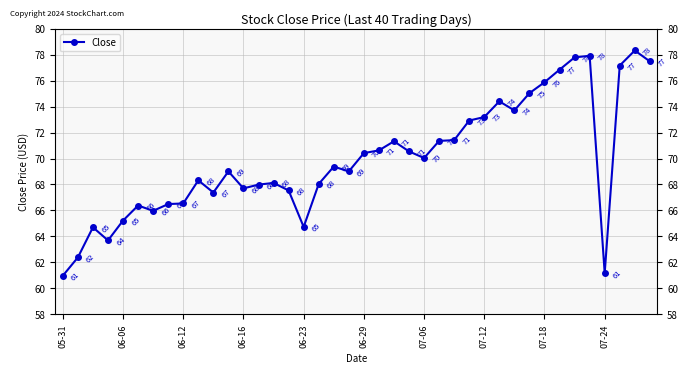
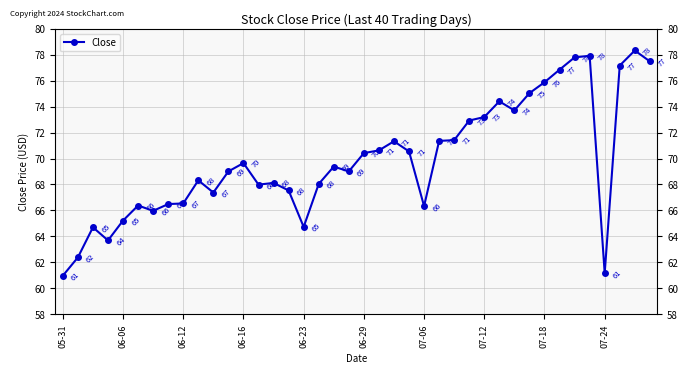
  {
    "05-31": 61,
    "06-06": 65,
    "06-12": 67,
-   "06-16": 68,
+   "06-16": 70,
    "06-23": 65,
-   "07-06": 70,
+   "07-06": 66,
    "07-12": 73,
    "07-18": 76,
    "07-24": 61
  }
